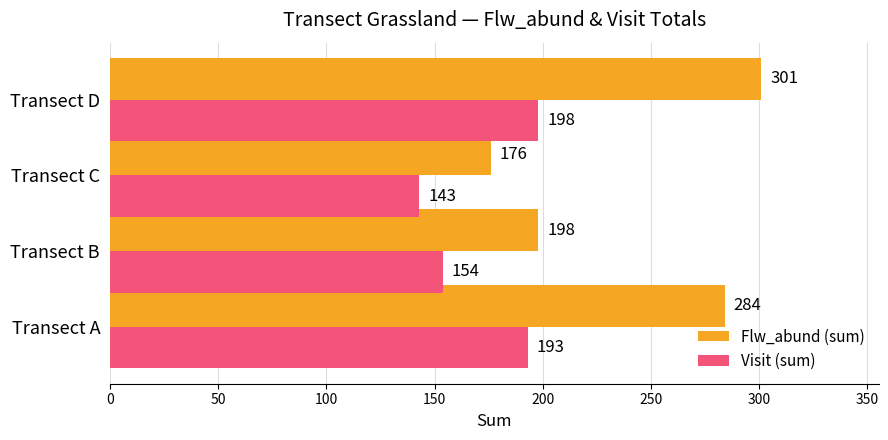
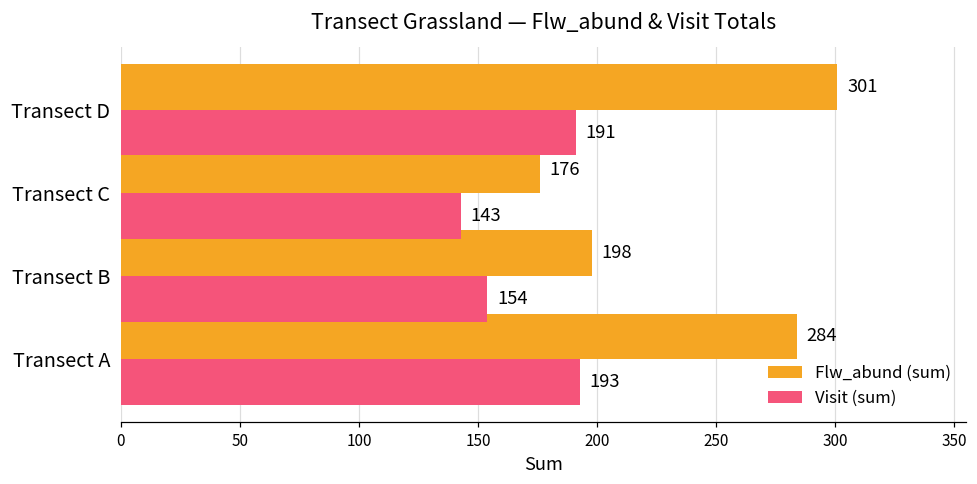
  {
    "Flw_abund (sum)": {
      "Transect D": 301,
      "Transect C": 176,
      "Transect B": 198,
      "Transect A": 284
    },
    "Visit (sum)": {
-     "Transect D": 198,
+     "Transect D": 191,
      "Transect C": 143,
      "Transect B": 154,
      "Transect A": 193
    }
  }
